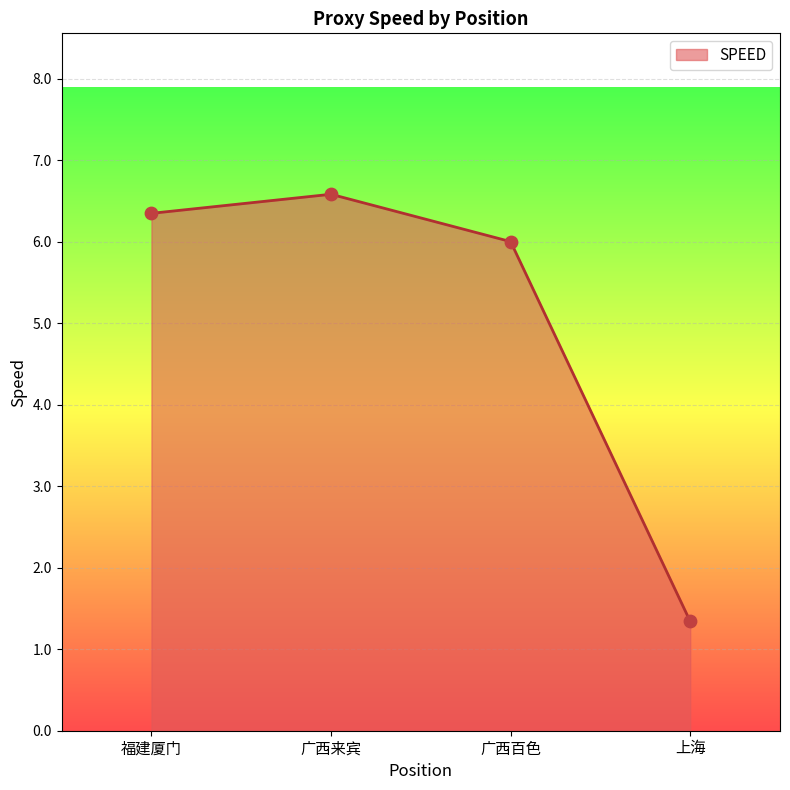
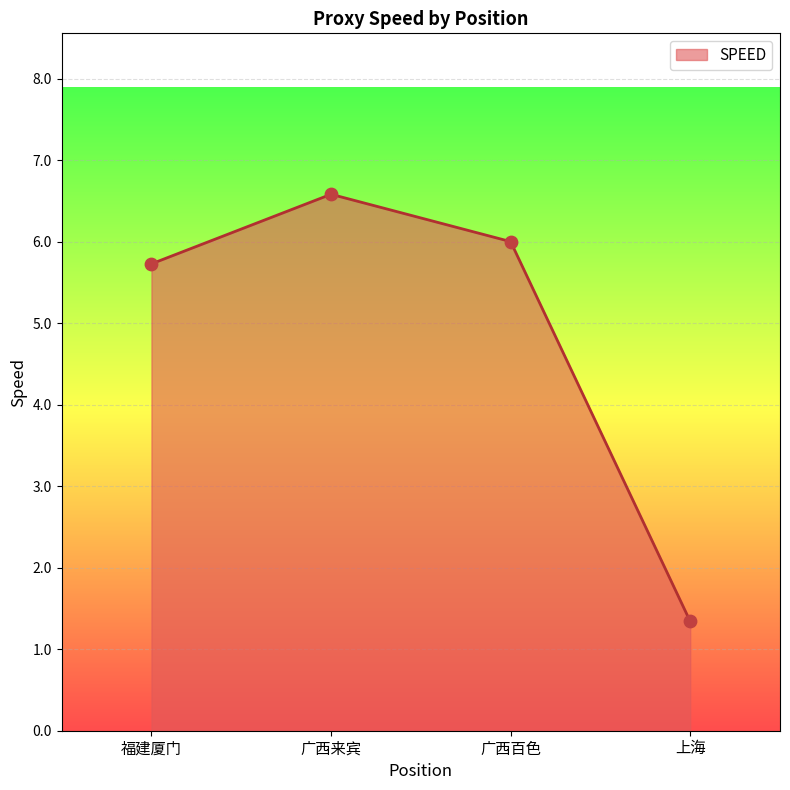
  {
-   "福建厦门": 6.4,
+   "福建厦门": 5.7,
    "广西来宾": 6.6,
    "广西百色": 6.0,
    "上海": 1.3
  }
